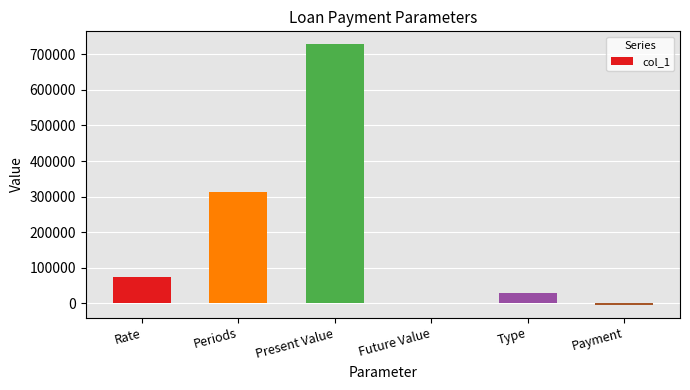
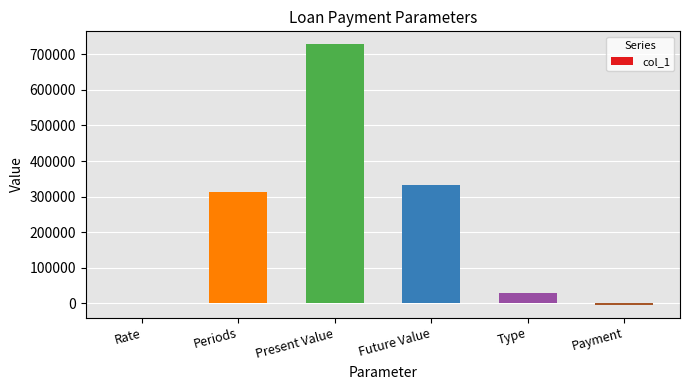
  {
-   "Rate": 70000,
+   "Rate": 0,
    "Periods": 310000,
    "Present Value": 730000,
-   "Future Value": 0,
+   "Future Value": 330000,
    "Type": 30000
  }
